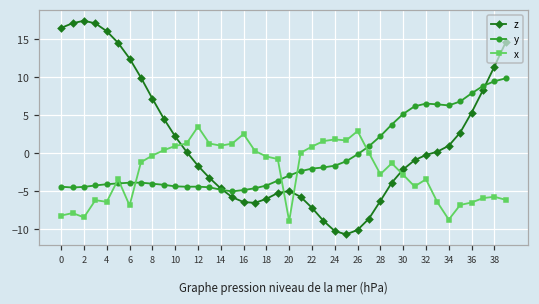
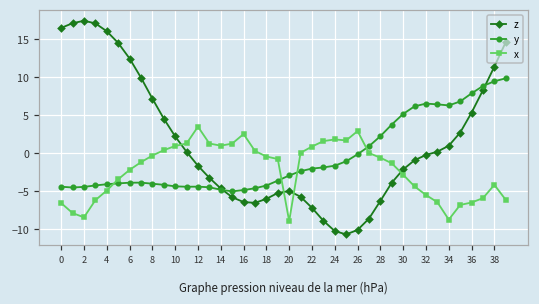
  {
    "x": {
-     "0": -8,
+     "0": -7,
      "2": -8,
-     "4": -6,
-     "6": -7,
+     "4": -5,
+     "6": -2,
      "8": 0,
      "12": 3,
      "14": 1,
      "16": 2,
      "18": 0,
      "20": -9,
      "22": 1,
      "24": 2,
      "26": 3,
-     "28": -3,
-     "32": -3,
+     "28": -1,
+     "32": -6,
      "34": -9,
      "36": -7,
-     "38": -6
+     "38": -4
    }
  }
